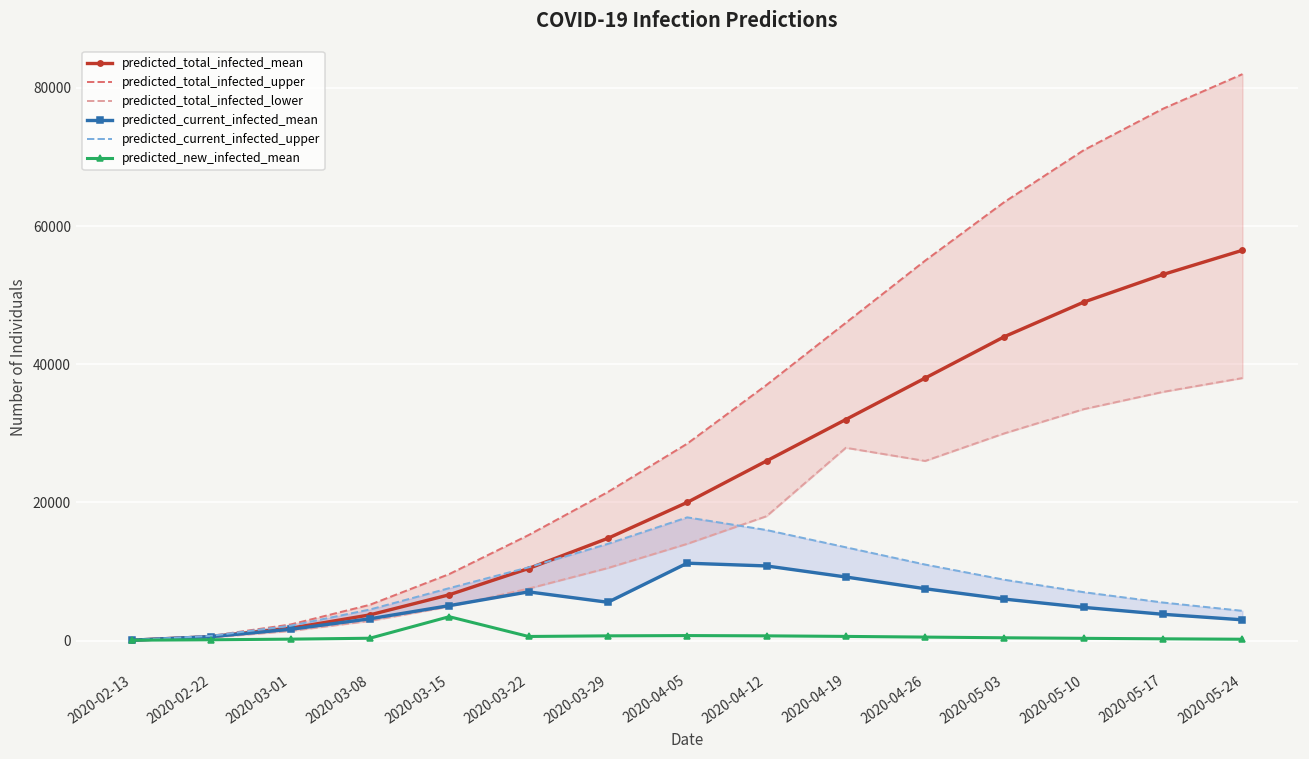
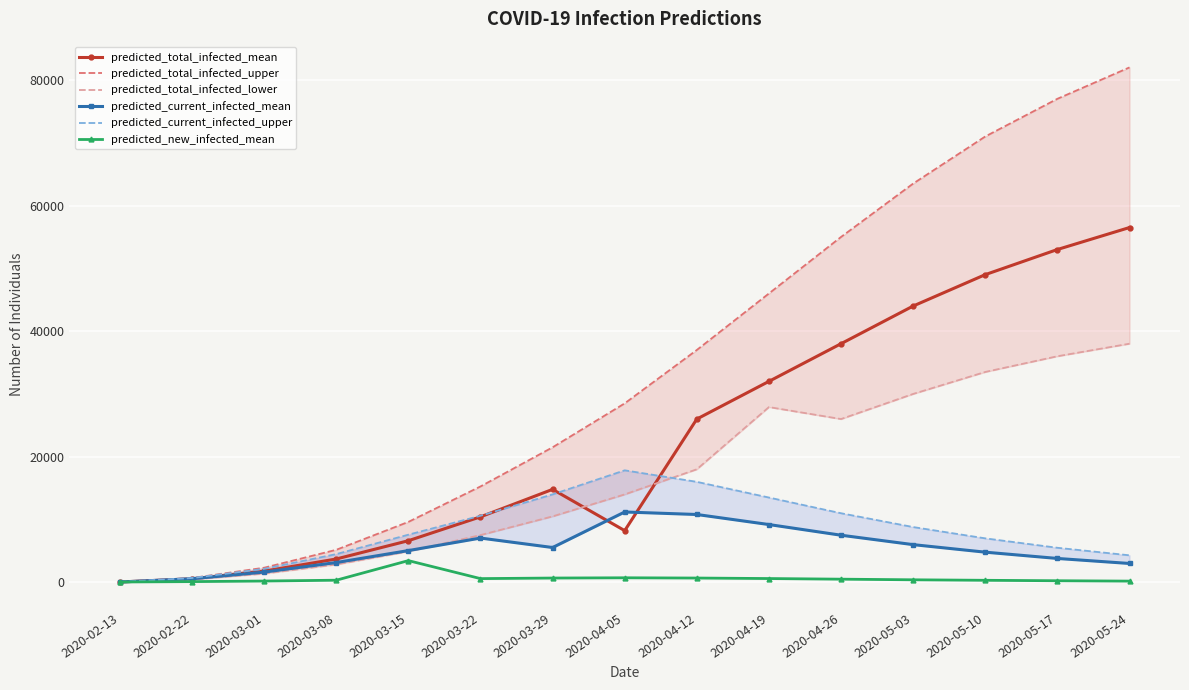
  {
    "predicted_total_infected_mean": {
      "2020-03-08": 4000,
      "2020-03-15": 7000,
      "2020-03-29": 15000,
-     "2020-04-05": 20000,
+     "2020-04-05": 8000,
      "2020-04-12": 26000,
      "2020-04-19": 32000,
      "2020-04-26": 38000,
      "2020-05-03": 44000,
      "2020-05-10": 49000,
      "2020-05-17": 53000,
      "2020-05-24": 57000
    },
    "predicted_total_infected_upper": {
      "2020-03-08": 5000,
      "2020-03-15": 10000,
      "2020-03-22": 15000,
      "2020-03-29": 22000,
      "2020-04-05": 29000,
      "2020-04-12": 37000,
      "2020-04-19": 46000,
      "2020-04-26": 55000,
      "2020-05-03": 64000,
      "2020-05-10": 71000,
      "2020-05-17": 77000,
      "2020-05-24": 82000
    },
    "predicted_total_infected_lower": {
      "2020-03-22": 8000,
      "2020-03-29": 11000,
      "2020-04-05": 14000,
      "2020-04-12": 18000,
      "2020-04-19": 28000,
      "2020-04-26": 26000,
      "2020-05-03": 30000,
      "2020-05-10": 34000,
      "2020-05-17": 36000,
      "2020-05-24": 38000
    },
    "predicted_current_infected_mean": {
      "2020-03-22": 7000,
      "2020-03-29": 6000,
      "2020-04-05": 11000,
      "2020-04-12": 11000,
      "2020-04-19": 9000,
      "2020-04-26": 8000,
      "2020-05-03": 6000,
      "2020-05-10": 5000,
      "2020-05-17": 4000,
      "2020-05-24": 3000
    },
    "predicted_current_infected_upper": {
      "2020-03-08": 4000,
      "2020-03-15": 8000,
      "2020-03-29": 14000,
      "2020-04-05": 18000,
      "2020-04-12": 16000,
      "2020-04-19": 14000,
      "2020-04-26": 11000,
      "2020-05-03": 9000,
      "2020-05-10": 7000,
      "2020-05-17": 6000,
      "2020-05-24": 4000
    },
    "predicted_new_infected_mean": {
      "2020-03-01": 0,
      "2020-03-08": 0,
      "2020-03-15": 3000,
      "2020-03-22": 1000,
      "2020-03-29": 1000,
      "2020-04-05": 1000,
      "2020-04-12": 1000,
      "2020-04-19": 1000,
      "2020-04-26": 1000,
      "2020-05-03": 0,
      "2020-05-10": 0,
      "2020-05-17": 0,
      "2020-05-24": 0
    }
  }
